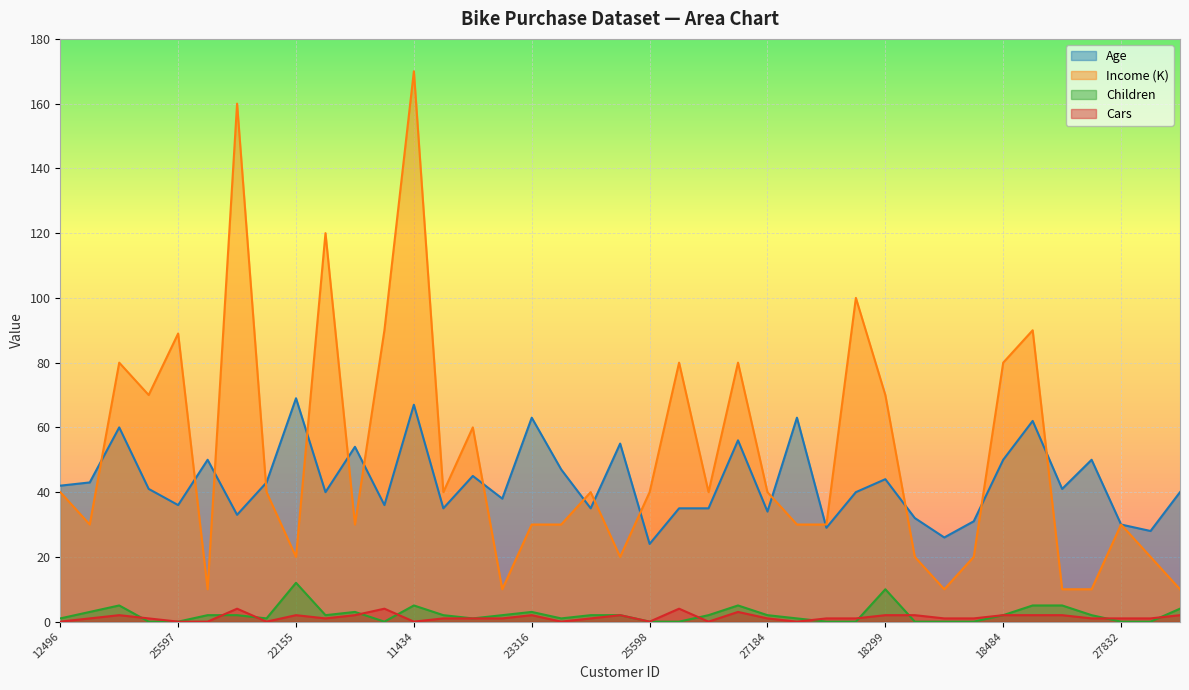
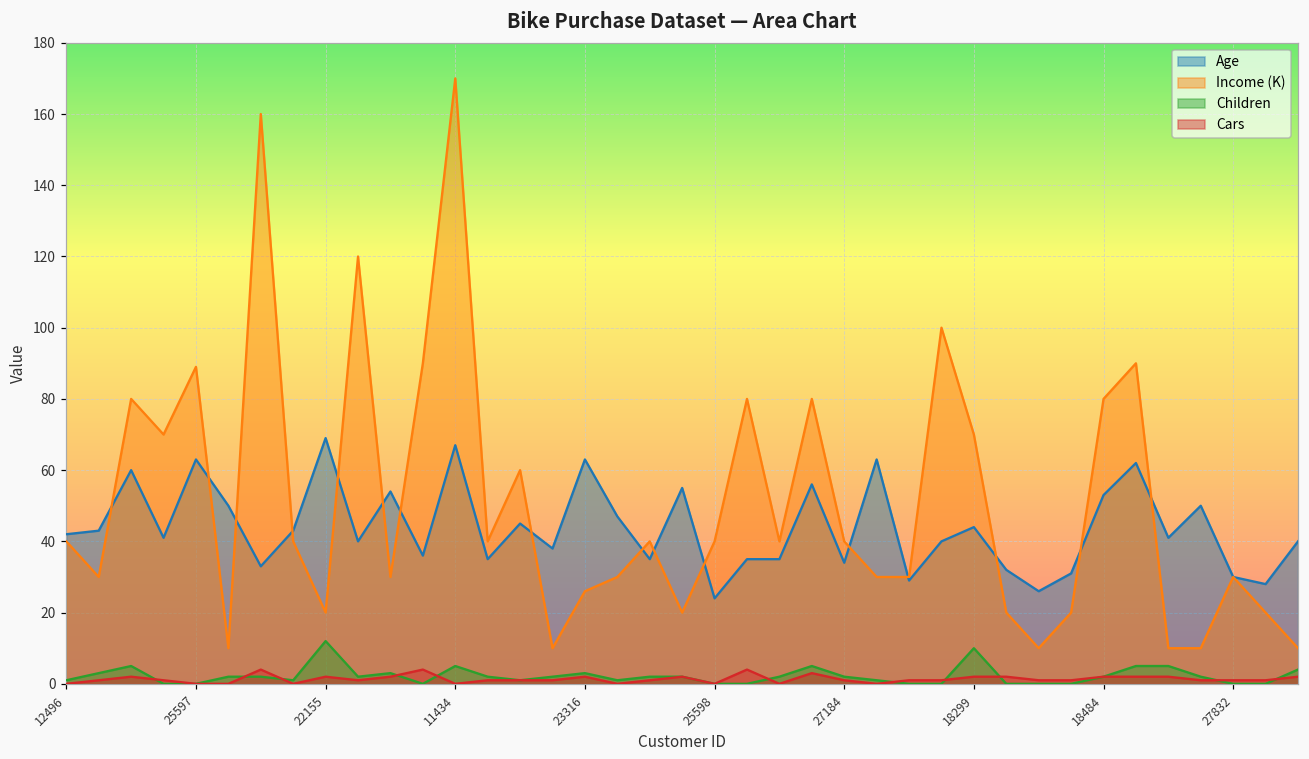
  {
    "Age": {
      "12496": 42,
-     "25597": 36,
+     "25597": 63,
      "22155": 69,
      "11434": 67,
      "23316": 63,
      "25598": 24,
      "27184": 34,
      "18299": 44,
-     "18484": 50
+     "18484": 53
    },
    "Income (K)": {
      "12496": 40,
      "25597": 89,
      "22155": 20,
      "11434": 170,
-     "23316": 30,
+     "23316": 26,
      "25598": 40,
      "27184": 40,
      "18299": 70,
      "18484": 80
    },
    "Children": {
      "12496": 1,
      "22155": 12,
      "11434": 5,
      "23316": 3,
      "27184": 2,
      "18299": 10,
      "27832": 0
    },
    "Cars": {
      "12496": 0,
      "22155": 2,
      "11434": 0,
      "23316": 2,
      "27184": 1,
      "18299": 2,
      "27832": 1
    }
  }
